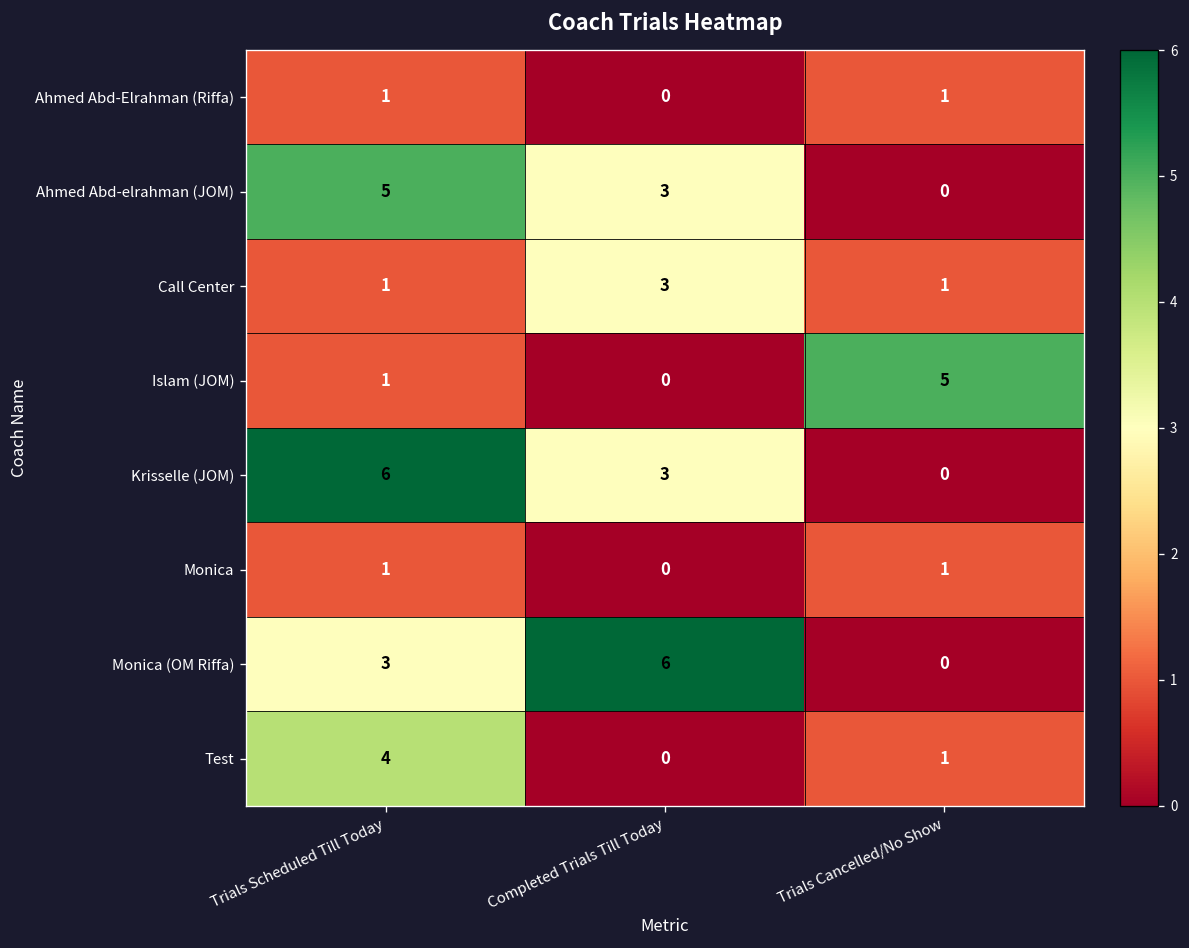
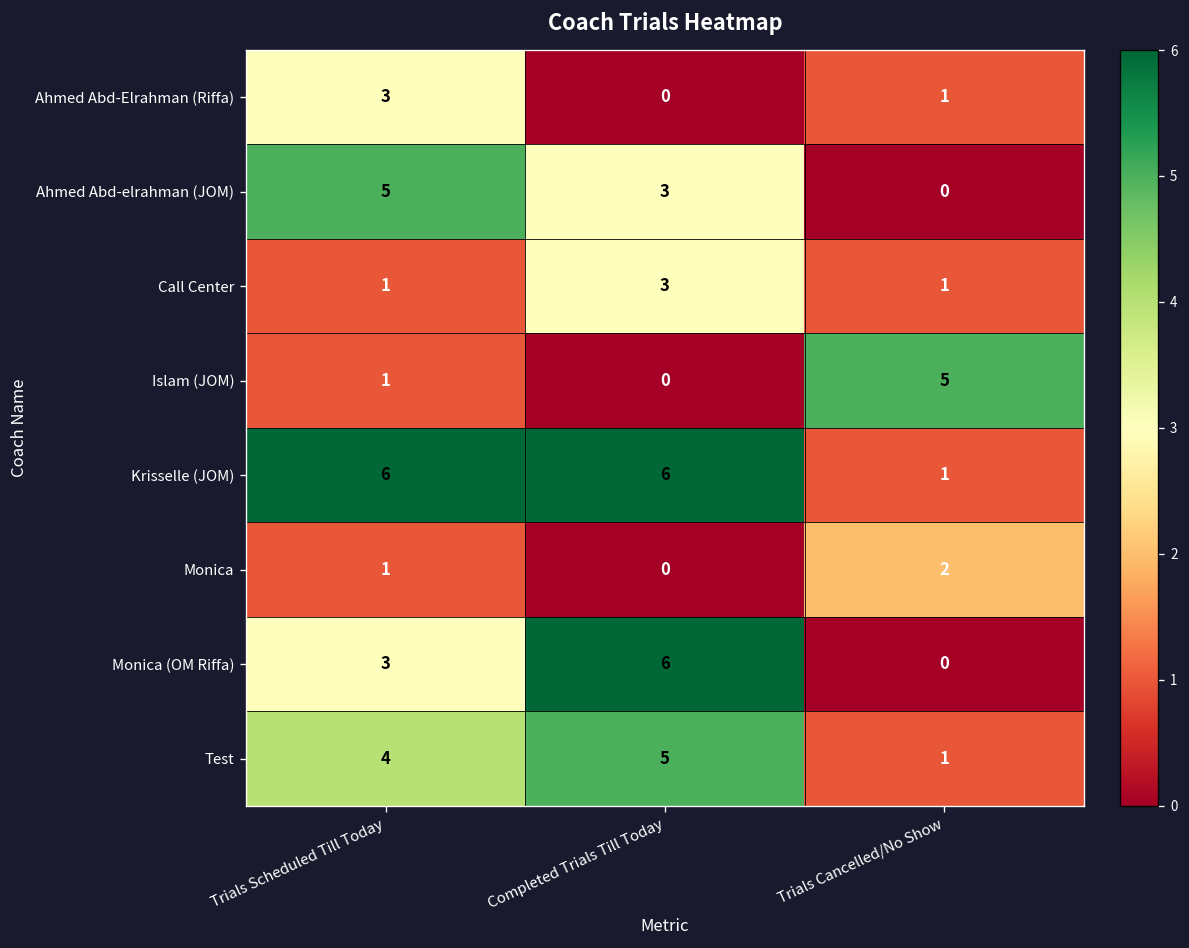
  {
    "Ahmed Abd-Elrahman (Riffa)": {
-     "Trials Scheduled Till Today": 1,
+     "Trials Scheduled Till Today": 3,
      "Completed Trials Till Today": 0,
      "Trials Cancelled/No Show": 1
    },
    "Ahmed Abd-elrahman (JOM)": {
      "Trials Scheduled Till Today": 5,
      "Completed Trials Till Today": 3,
      "Trials Cancelled/No Show": 0
    },
    "Call Center": {
      "Trials Scheduled Till Today": 1,
      "Completed Trials Till Today": 3,
      "Trials Cancelled/No Show": 1
    },
    "Islam (JOM)": {
      "Trials Scheduled Till Today": 1,
      "Completed Trials Till Today": 0,
      "Trials Cancelled/No Show": 5
    },
    "Krisselle (JOM)": {
      "Trials Scheduled Till Today": 6,
-     "Completed Trials Till Today": 3,
-     "Trials Cancelled/No Show": 0
+     "Completed Trials Till Today": 6,
+     "Trials Cancelled/No Show": 1
    },
    "Monica": {
      "Trials Scheduled Till Today": 1,
      "Completed Trials Till Today": 0,
-     "Trials Cancelled/No Show": 1
+     "Trials Cancelled/No Show": 2
    },
    "Monica (OM Riffa)": {
      "Trials Scheduled Till Today": 3,
      "Completed Trials Till Today": 6,
      "Trials Cancelled/No Show": 0
    },
    "Test": {
      "Trials Scheduled Till Today": 4,
-     "Completed Trials Till Today": 0,
+     "Completed Trials Till Today": 5,
      "Trials Cancelled/No Show": 1
    }
  }
